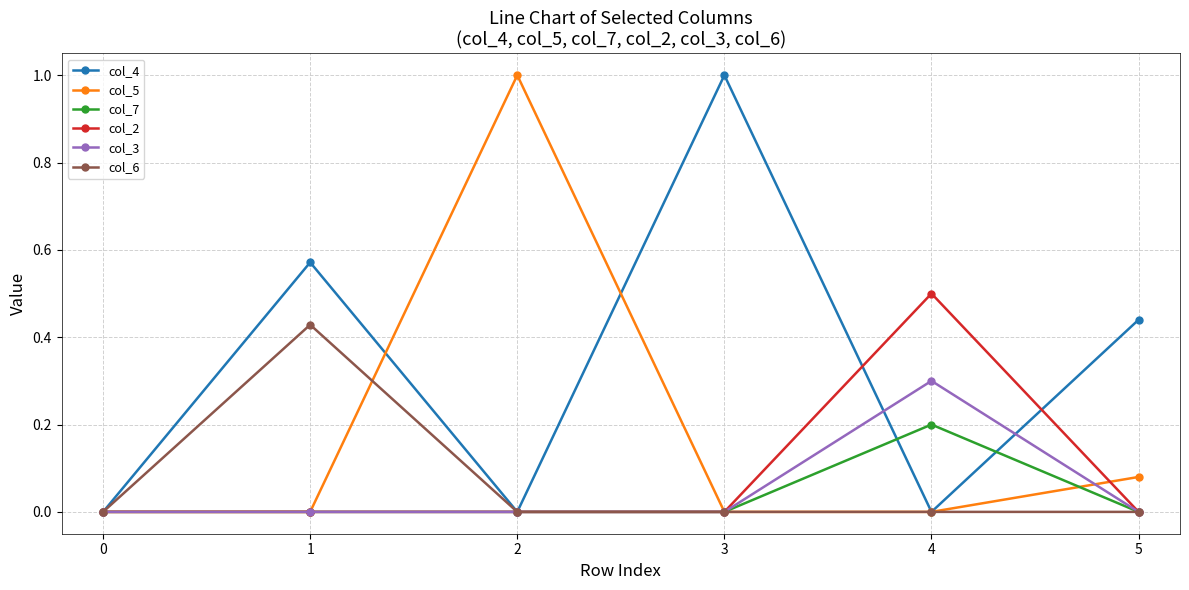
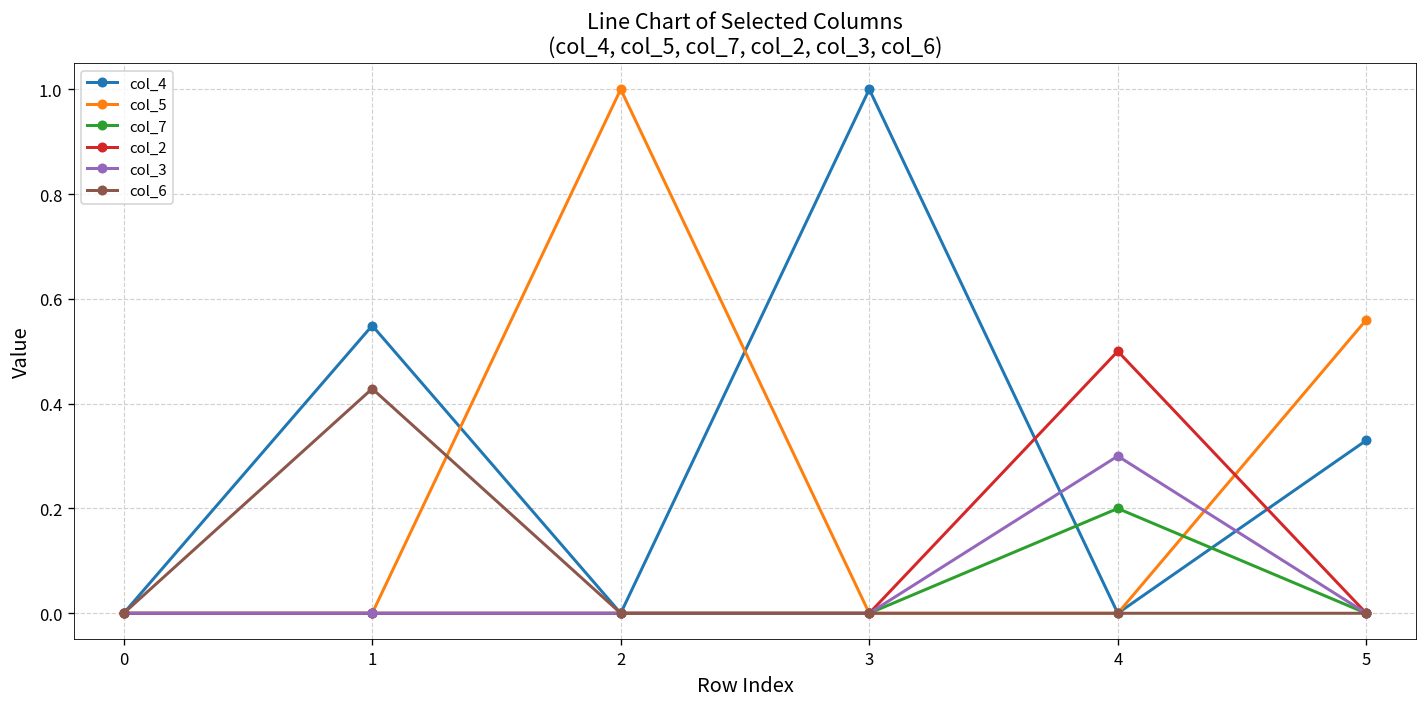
  {
    "col_4": {
-     "1": 0.57,
+     "1": 0.55,
      "3": 1.00,
-     "5": 0.44
+     "5": 0.33
    },
    "col_5": {
      "2": 1.00,
-     "5": 0.08
+     "5": 0.56
    },
    "col_7": {
      "4": 0.20
    },
    "col_2": {
      "4": 0.50
    },
    "col_3": {
      "4": 0.30
    },
    "col_6": {
      "1": 0.43
    }
  }
